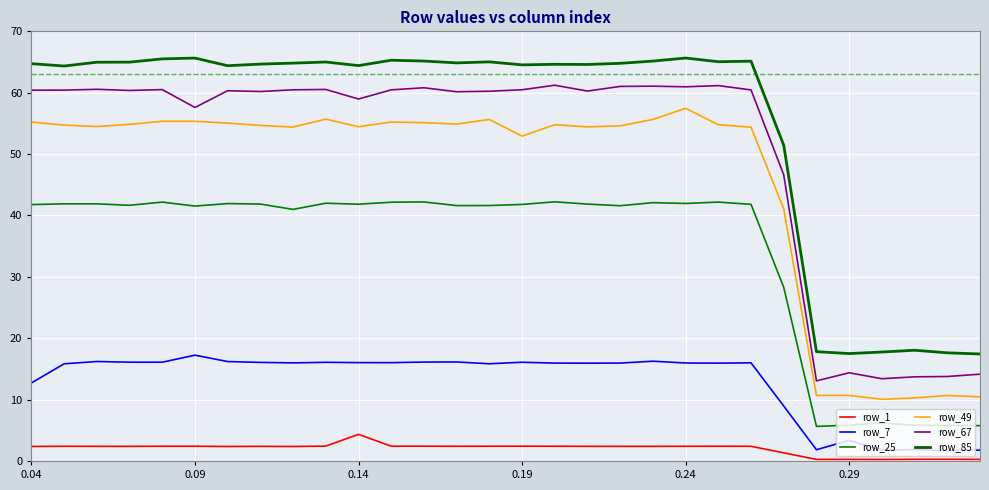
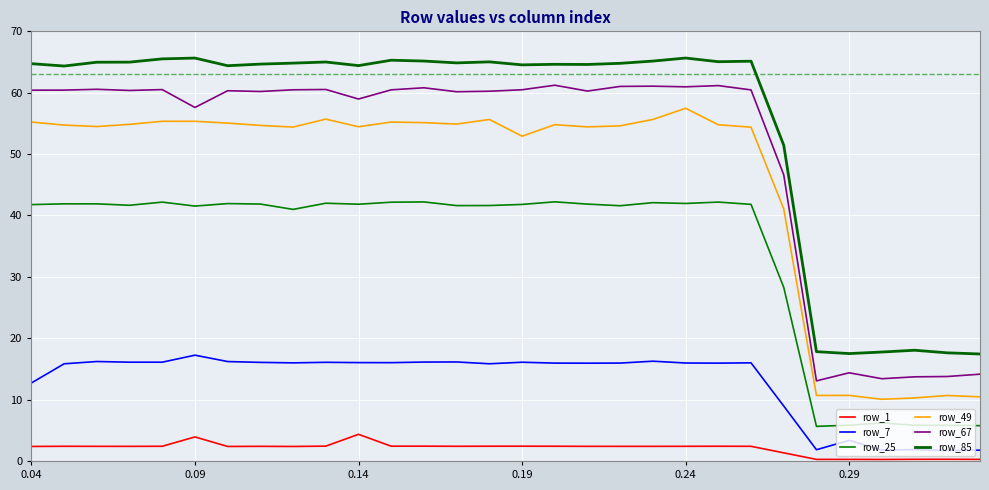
  {
    "row_1": {
      "0.04": 2,
-     "0.09": 2,
+     "0.09": 4,
      "0.14": 4,
      "0.19": 2,
      "0.24": 2,
      "0.29": 0
    },
    "row_7": {
      "0.04": 13,
      "0.09": 17,
      "0.14": 16,
      "0.19": 16,
      "0.24": 16
    },
    "row_49": {
      "0.04": 55,
      "0.09": 55,
      "0.14": 54,
      "0.19": 53,
      "0.24": 57,
      "0.29": 11
    },
    "row_67": {
      "0.04": 60,
      "0.09": 58,
      "0.14": 59,
      "0.19": 60,
      "0.24": 61,
      "0.29": 14
    }
  }
